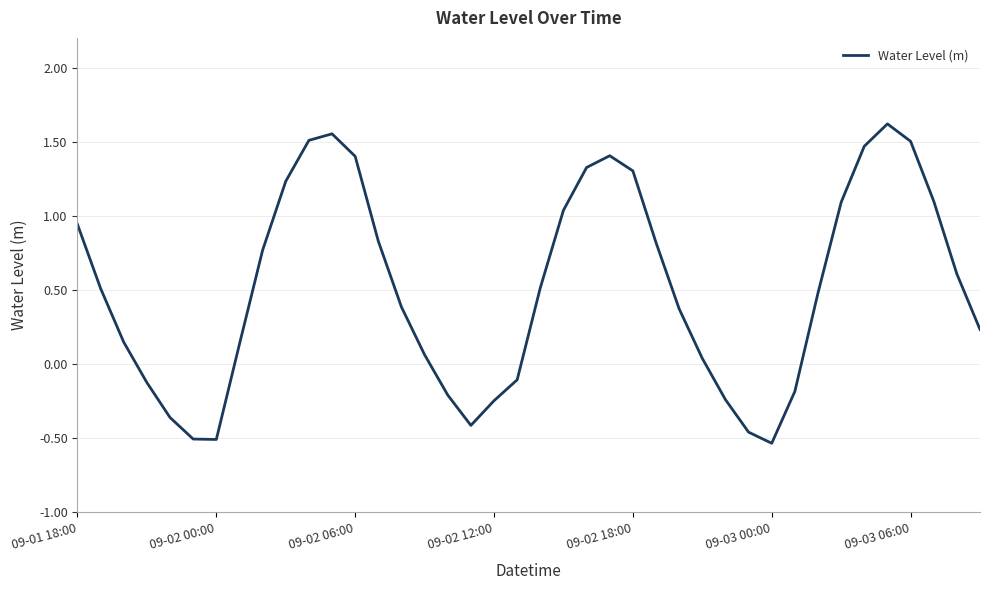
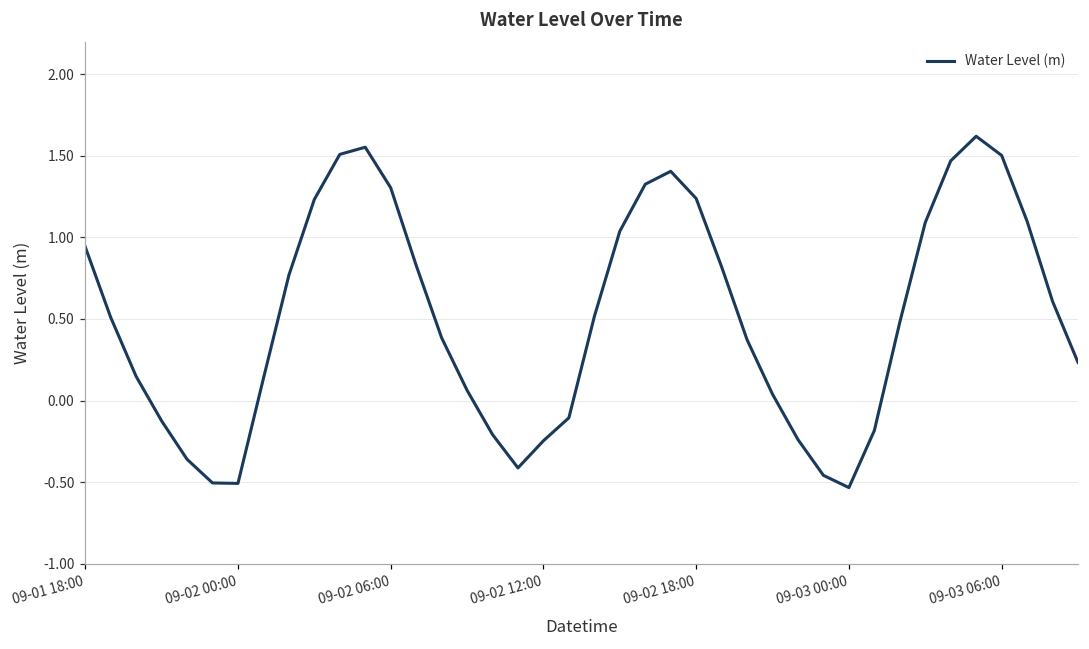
  {
    "09-01 18:00": 0.94,
    "09-02 00:00": -0.51,
-   "09-02 06:00": 1.40,
+   "09-02 06:00": 1.30,
    "09-02 12:00": -0.25,
-   "09-02 18:00": 1.30,
+   "09-02 18:00": 1.24,
    "09-03 00:00": -0.53,
    "09-03 06:00": 1.50
  }
